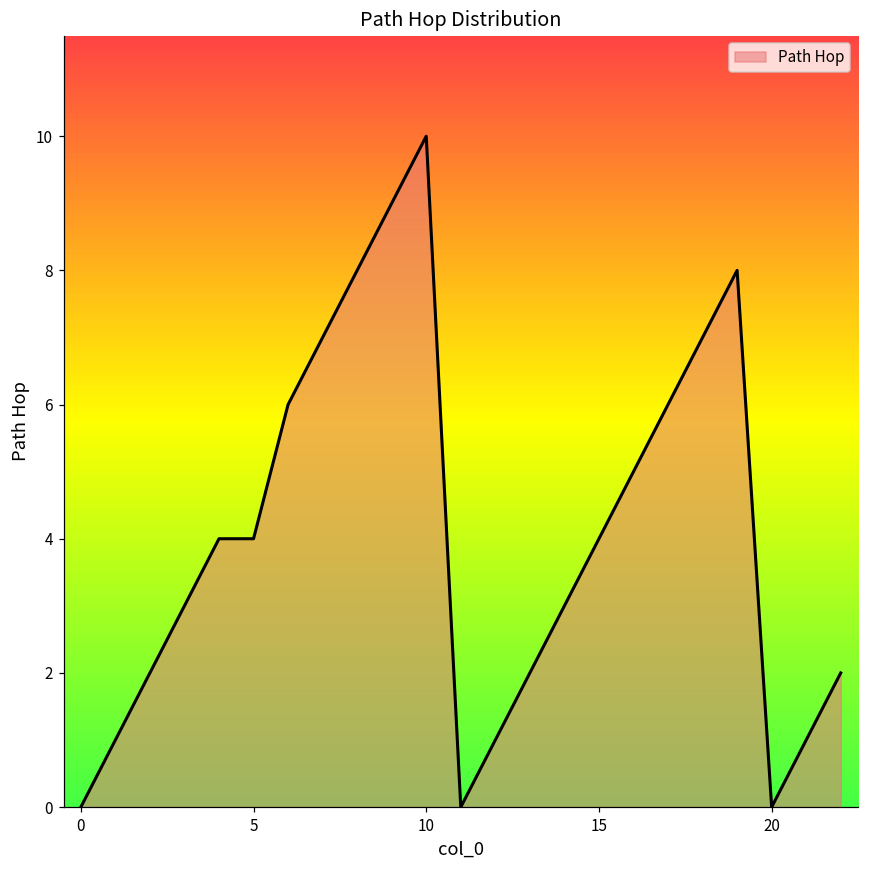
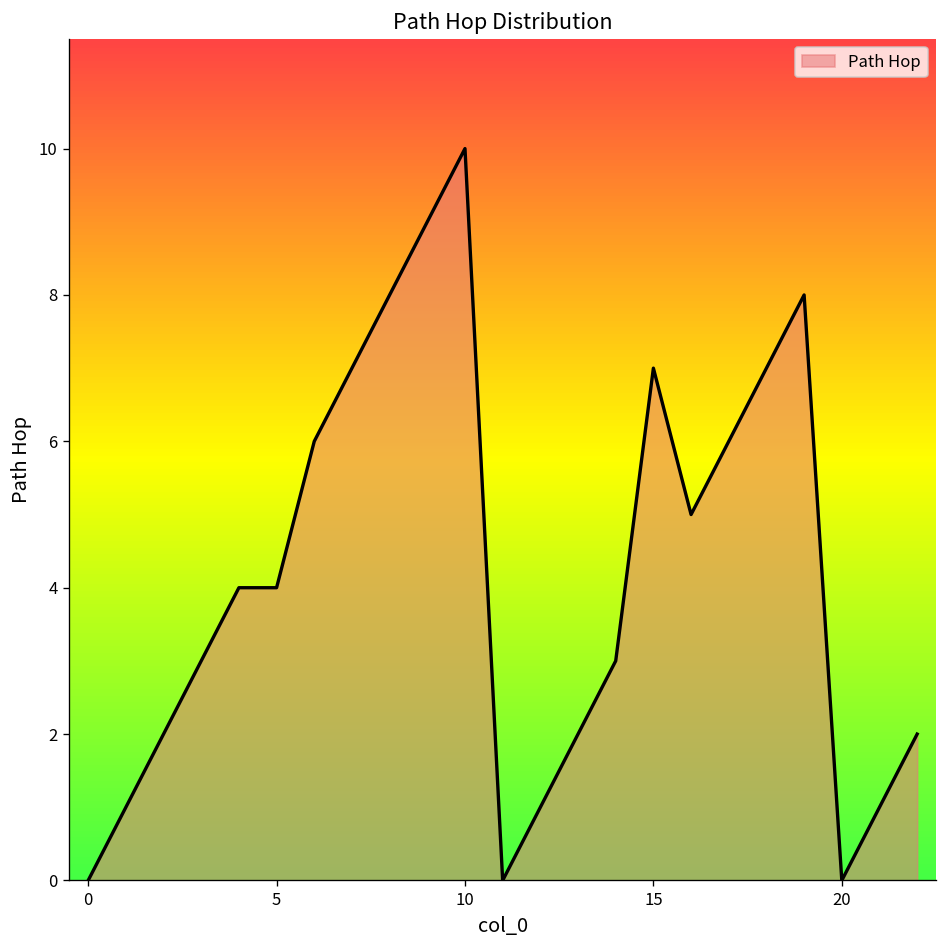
  {
    "0": 0,
    "5": 4,
    "10": 10,
-   "15": 4,
+   "15": 7,
    "20": 0
  }
